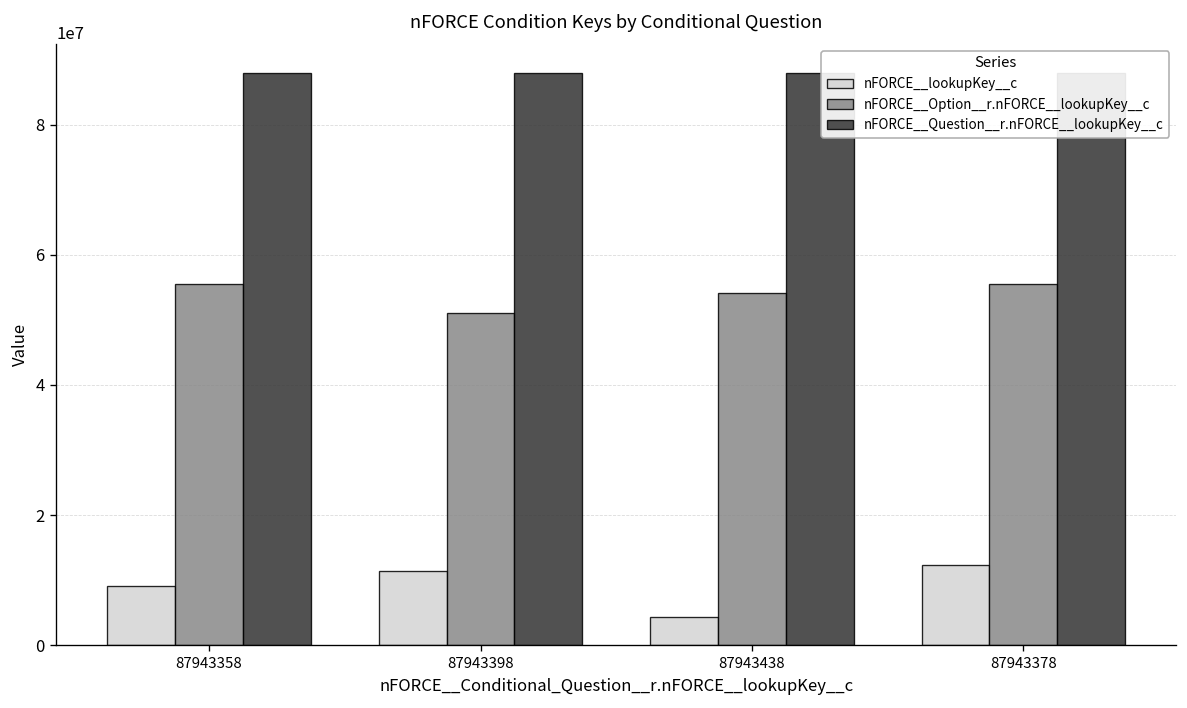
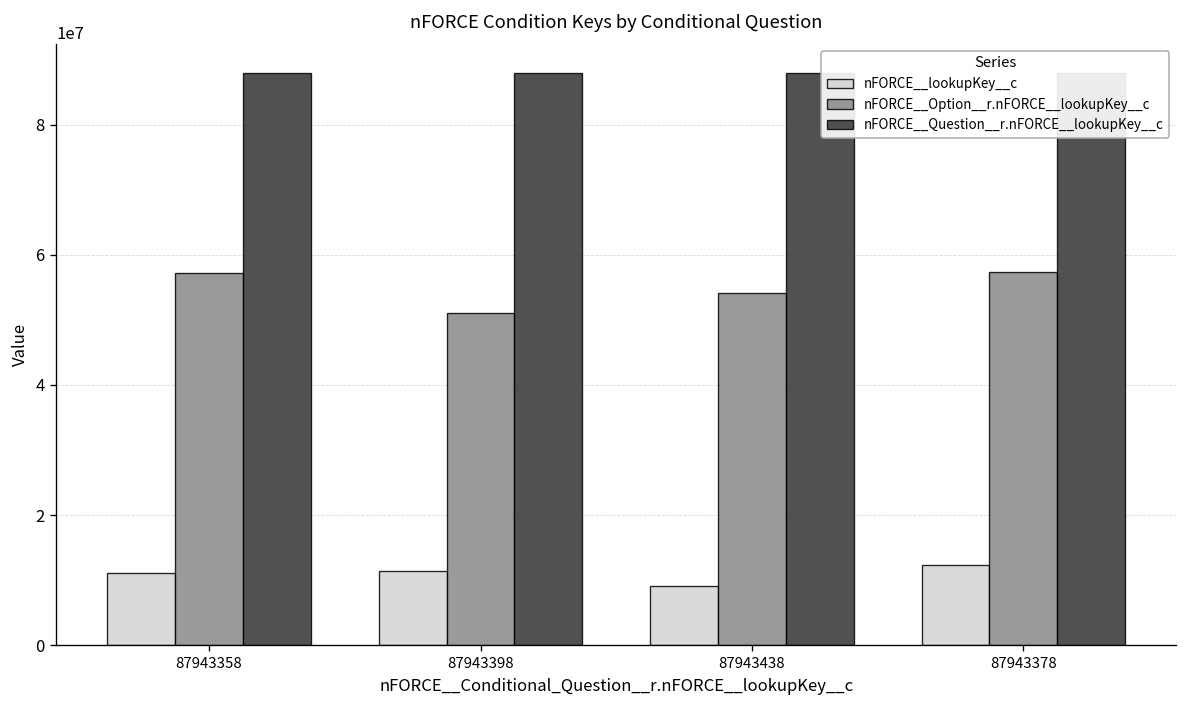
  {
    "nFORCE__lookupKey__c": {
-     "87943358": 9000000,
+     "87943358": 11000000,
      "87943398": 11000000,
-     "87943438": 4000000,
+     "87943438": 9000000,
      "87943378": 12000000
    },
    "nFORCE__Option__r.nFORCE__lookupKey__c": {
-     "87943358": 56000000,
+     "87943358": 57000000,
      "87943398": 51000000,
      "87943438": 54000000,
-     "87943378": 56000000
+     "87943378": 57000000
    },
    "nFORCE__Question__r.nFORCE__lookupKey__c": {
      "87943358": 88000000,
      "87943398": 88000000,
      "87943438": 88000000
    }
  }
